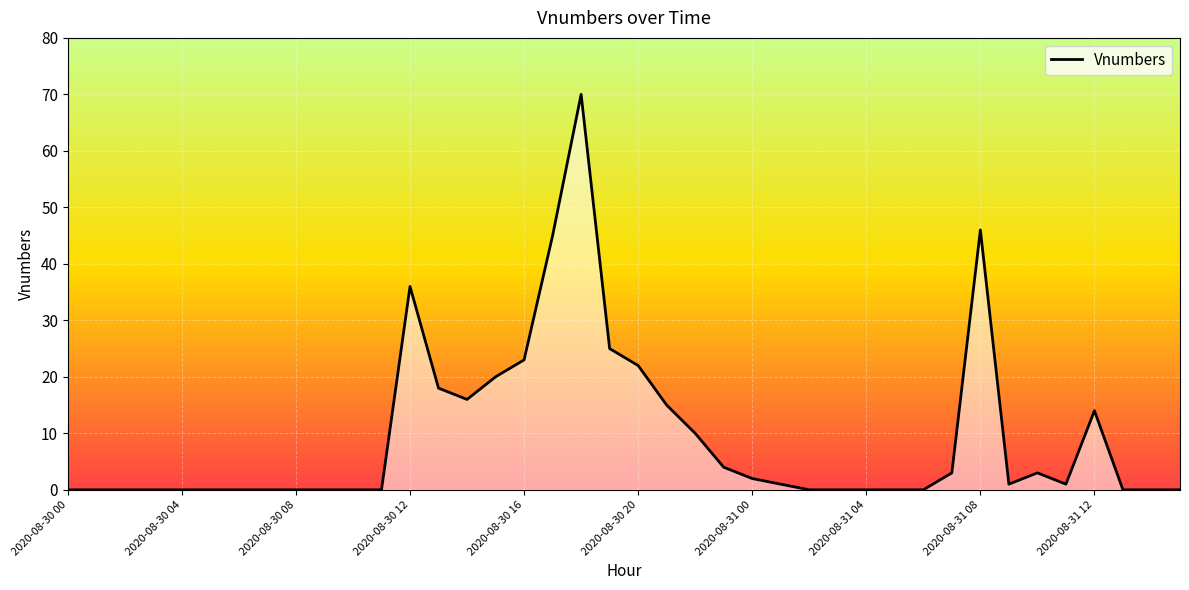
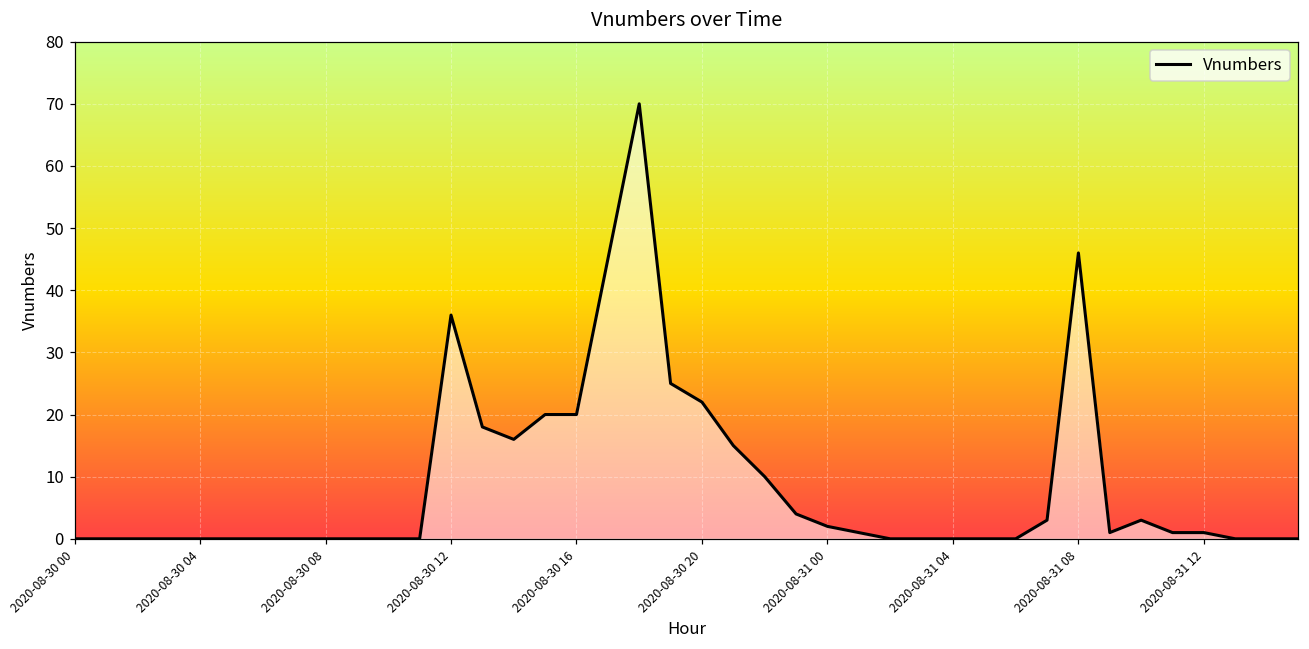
  {
    "2020-08-30 00": 0,
    "2020-08-30 04": 0,
    "2020-08-30 08": 0,
    "2020-08-30 12": 36,
-   "2020-08-30 16": 23,
+   "2020-08-30 16": 20,
    "2020-08-30 20": 22,
    "2020-08-31 00": 2,
    "2020-08-31 04": 0,
    "2020-08-31 08": 46,
-   "2020-08-31 12": 14
+   "2020-08-31 12": 1
  }
